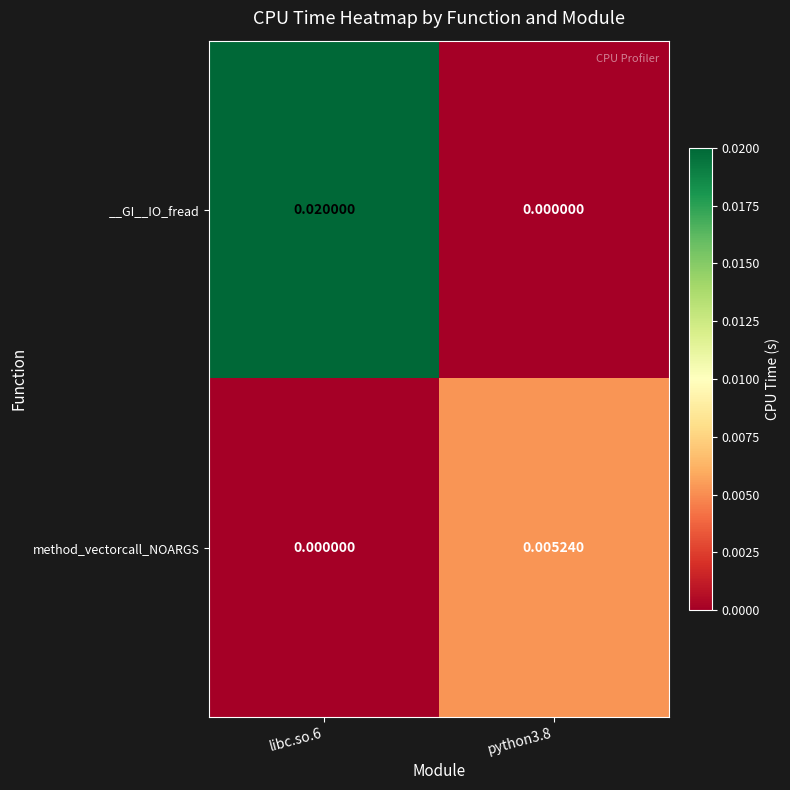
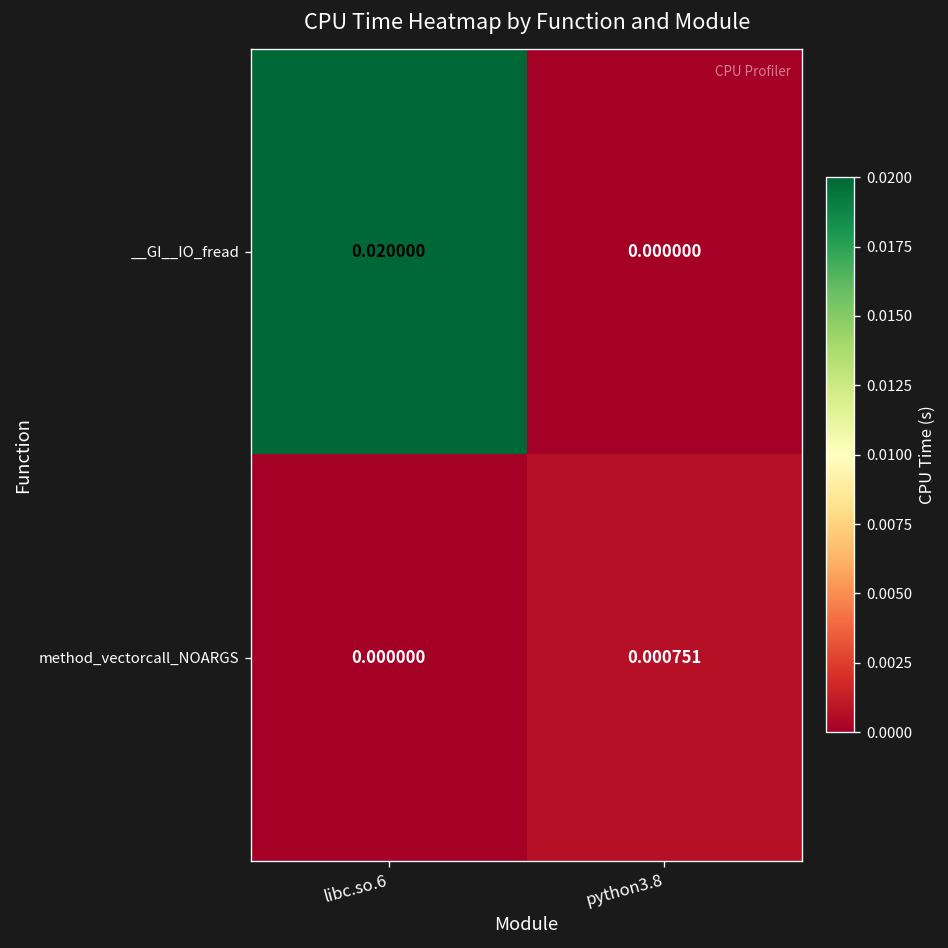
  {
    "__GI__IO_fread": {
      "libc.so.6": 0.020000
    },
    "method_vectorcall_NOARGS": {
      "libc.so.6": 0.000000,
-     "python3.8": 0.005240
+     "python3.8": 0.000751
    }
  }
